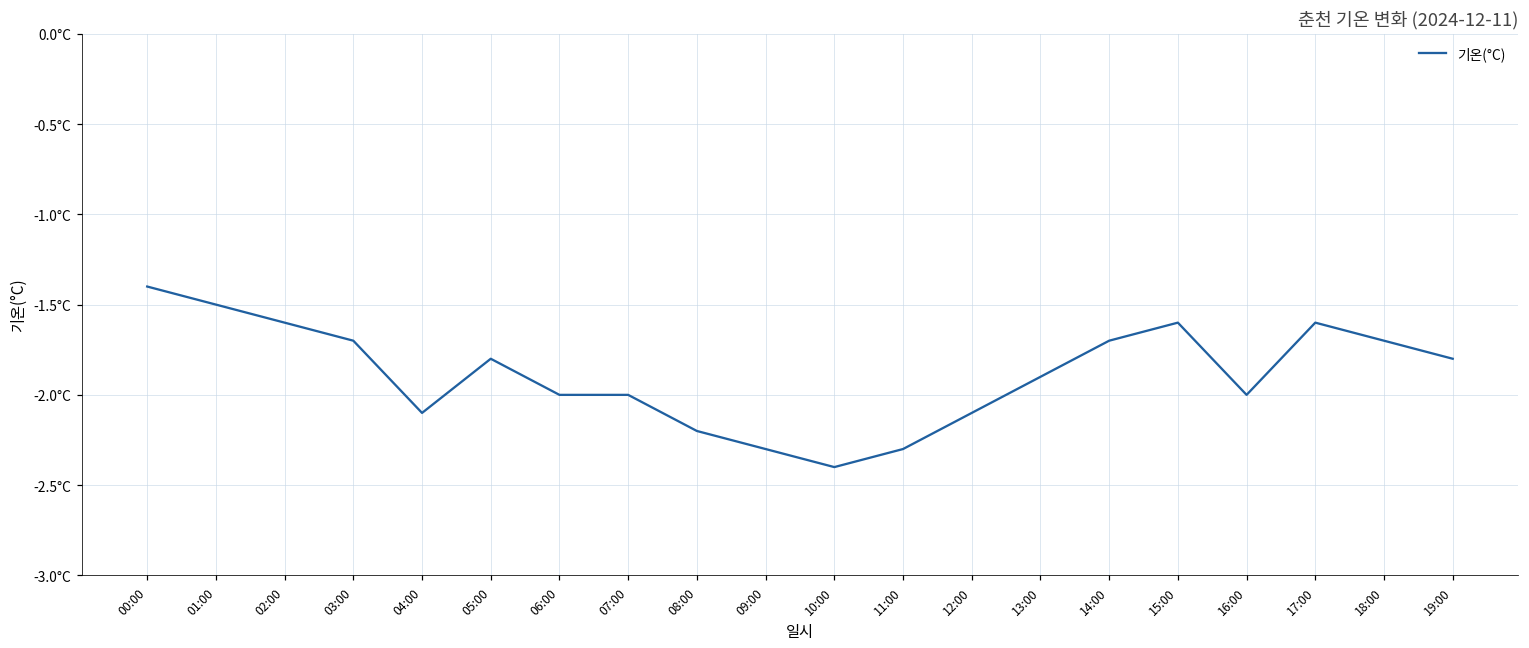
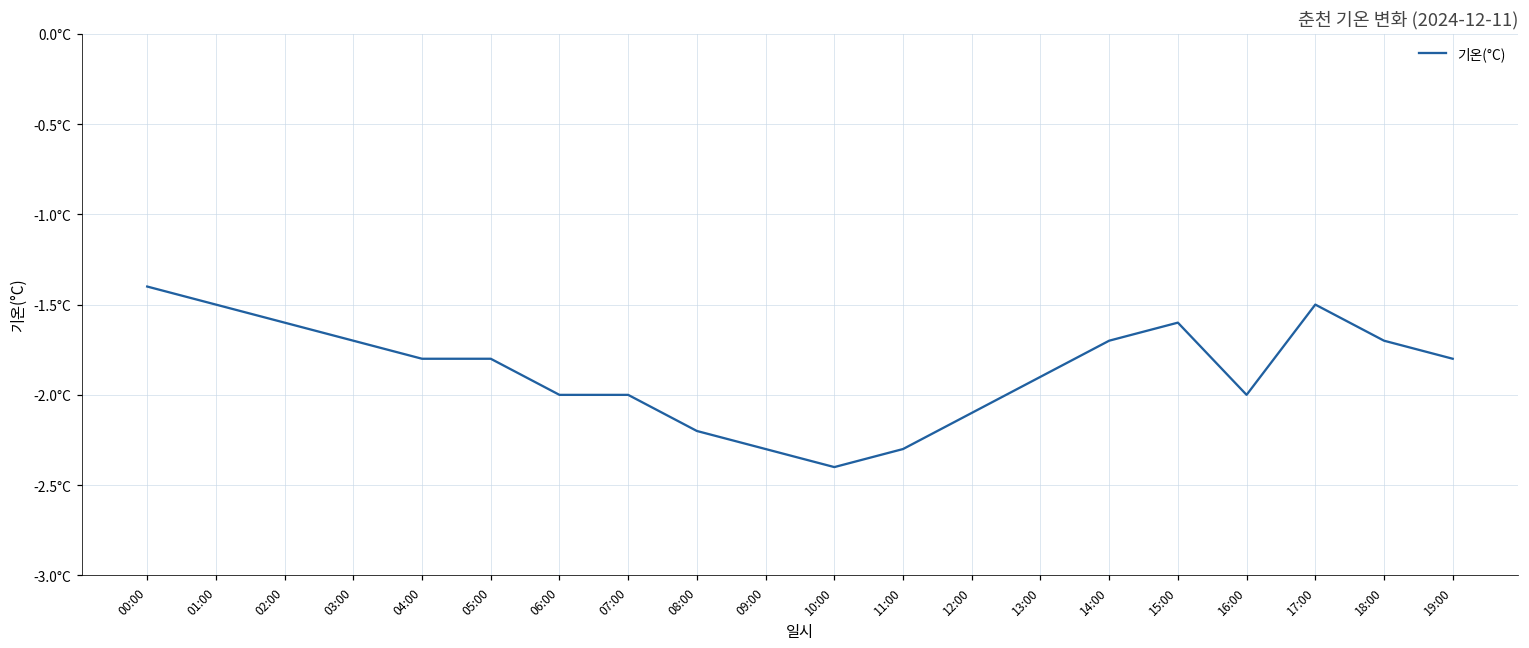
  {
    "00:00": "-1.4°C",
    "01:00": "-1.5°C",
    "02:00": "-1.6°C",
    "03:00": "-1.7°C",
-   "04:00": "-2.1°C",
+   "04:00": "-1.8°C",
    "05:00": "-1.8°C",
    "06:00": "-2.0°C",
    "07:00": "-2.0°C",
    "08:00": "-2.2°C",
    "09:00": "-2.3°C",
    "10:00": "-2.4°C",
    "11:00": "-2.3°C",
    "12:00": "-2.1°C",
    "13:00": "-1.9°C",
    "14:00": "-1.7°C",
    "15:00": "-1.6°C",
    "16:00": "-2.0°C",
-   "17:00": "-1.6°C",
+   "17:00": "-1.5°C",
    "18:00": "-1.7°C",
    "19:00": "-1.8°C"
  }
